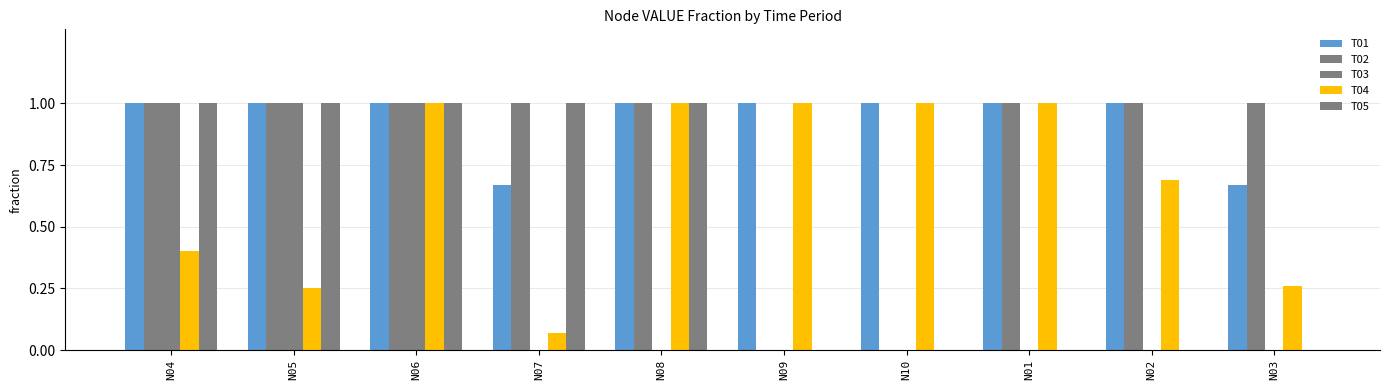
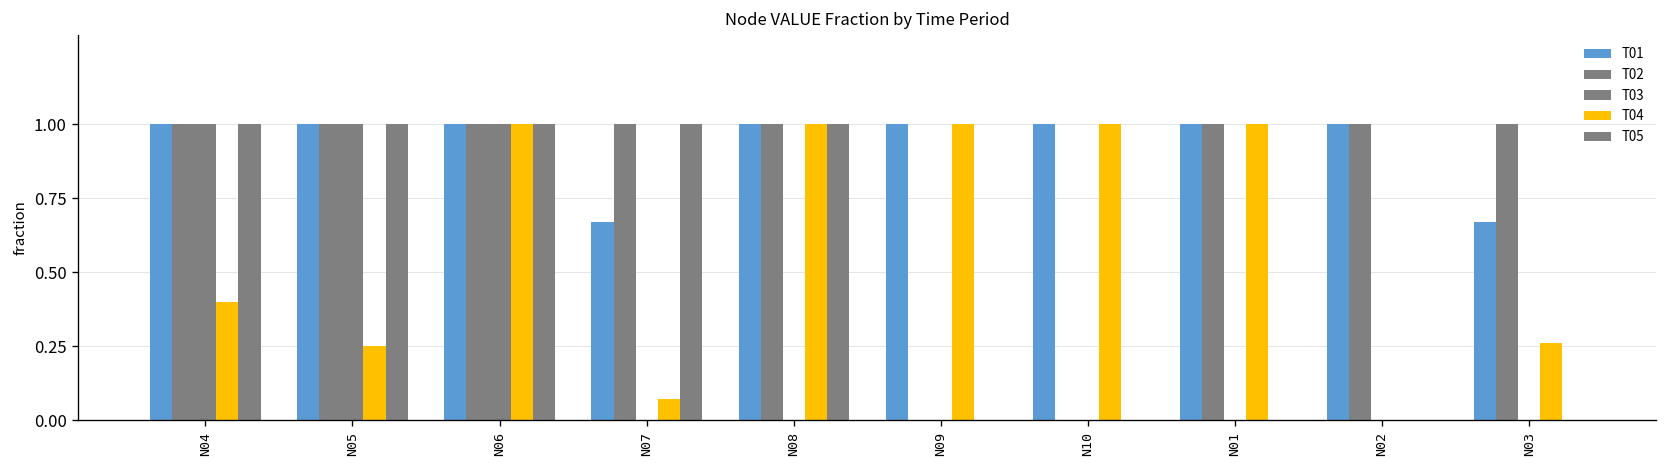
  {
    "T01": {
      "N04": 1.00,
      "N05": 1.00,
      "N06": 1.00,
      "N07": 0.67,
      "N08": 1.00,
      "N09": 1.00,
      "N10": 1.00,
      "N01": 1.00,
      "N02": 1.00,
      "N03": 0.67
    },
    "T04": {
      "N04": 0.40,
      "N05": 0.25,
      "N06": 1.00,
      "N07": 0.07,
      "N08": 1.00,
      "N09": 1.00,
      "N10": 1.00,
      "N01": 1.00,
-     "N02": 0.69,
+     "N02": 0.00,
      "N03": 0.26
    }
  }
